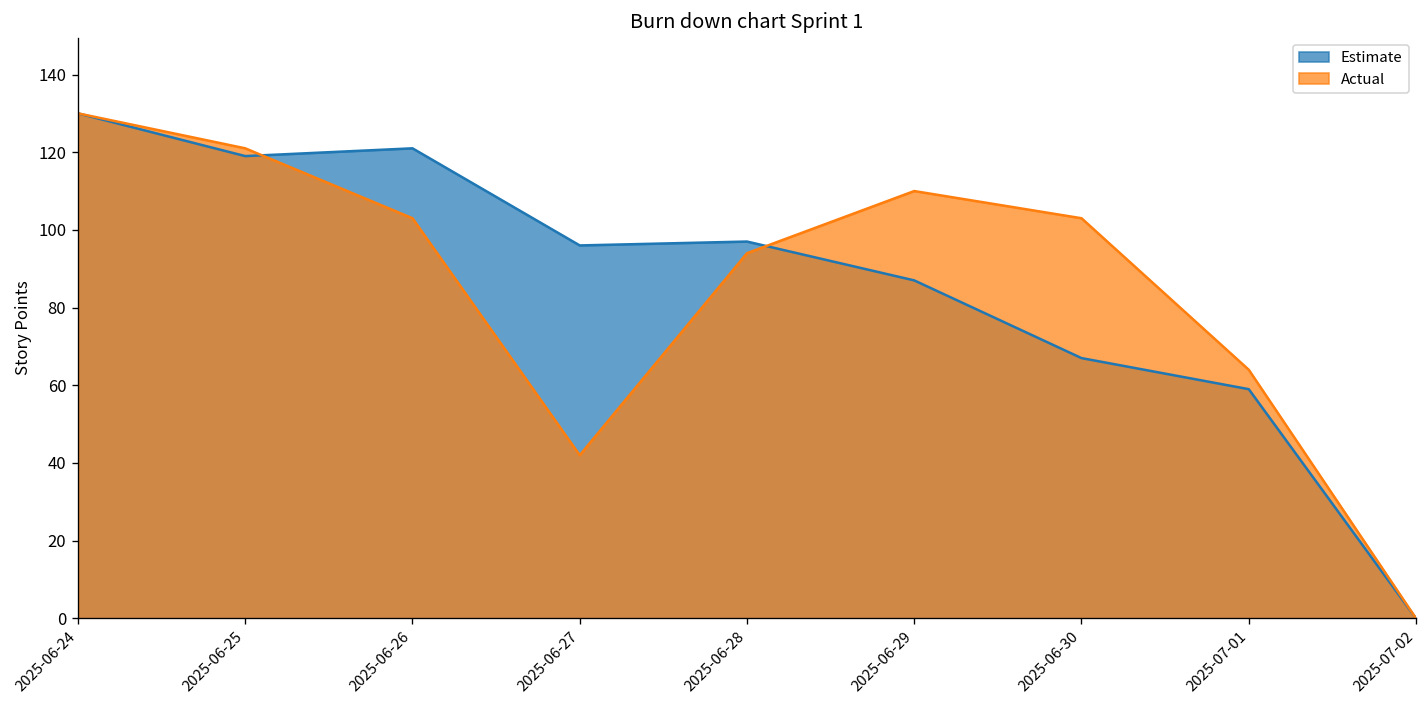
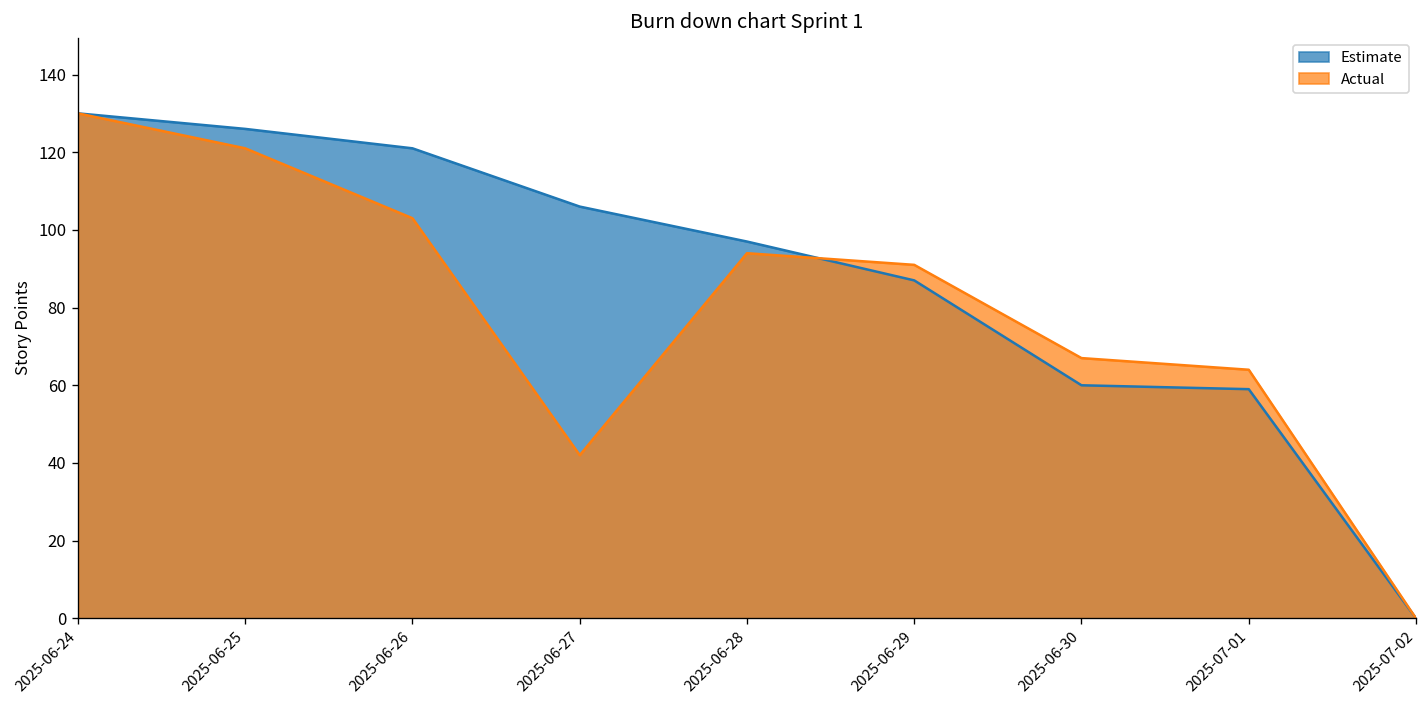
  {
    "Estimate": {
-     "2025-06-25": 119,
+     "2025-06-25": 126,
      "2025-06-26": 121,
-     "2025-06-27": 96,
+     "2025-06-27": 106,
      "2025-06-28": 97,
      "2025-06-29": 87,
-     "2025-06-30": 67,
+     "2025-06-30": 60,
      "2025-07-01": 59
    },
    "Actual": {
      "2025-06-25": 121,
      "2025-06-26": 103,
      "2025-06-27": 42,
      "2025-06-28": 94,
-     "2025-06-29": 110,
-     "2025-06-30": 103,
+     "2025-06-29": 91,
+     "2025-06-30": 67,
      "2025-07-01": 64
    }
  }
